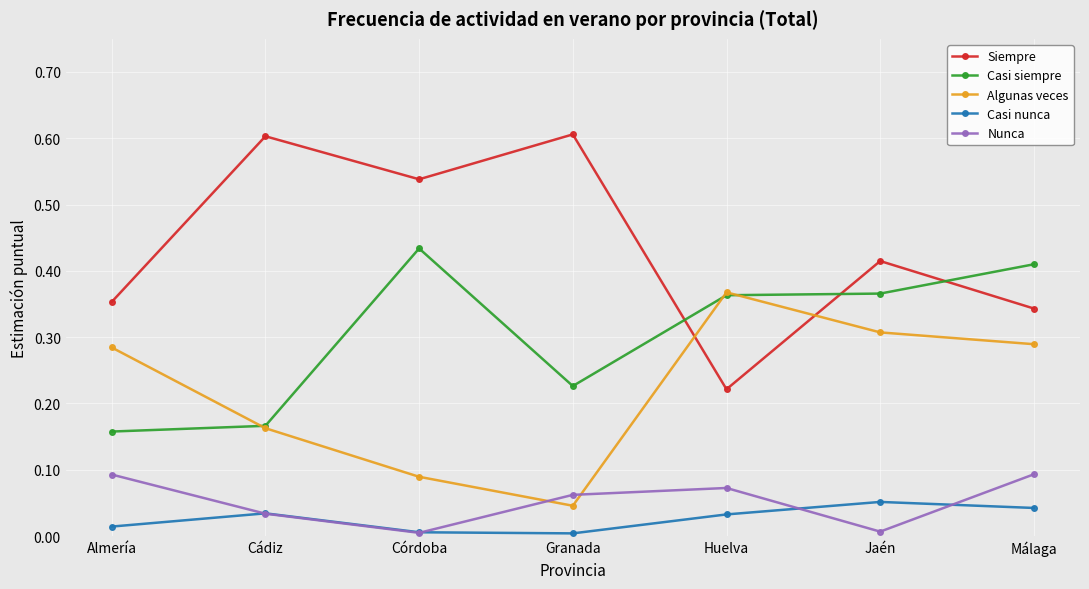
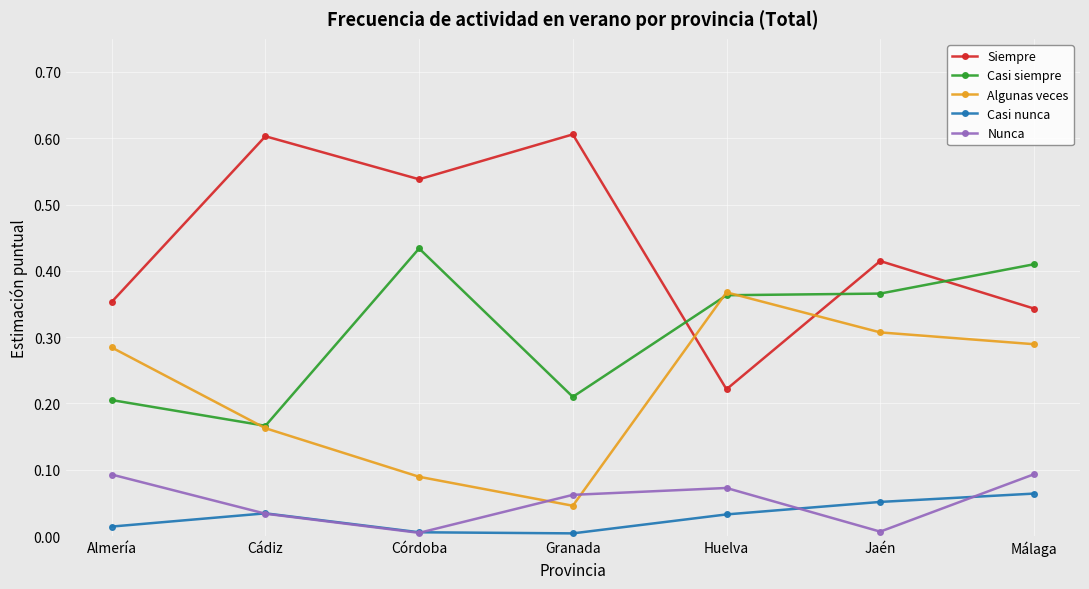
  {
    "Siempre": {
      "Almería": 0.35,
      "Cádiz": 0.60,
      "Córdoba": 0.54,
      "Granada": 0.61,
      "Huelva": 0.22,
      "Jaén": 0.41,
      "Málaga": 0.34
    },
    "Casi siempre": {
-     "Almería": 0.16,
+     "Almería": 0.21,
      "Córdoba": 0.43,
-     "Granada": 0.23,
+     "Granada": 0.21,
      "Huelva": 0.36,
      "Jaén": 0.37,
      "Málaga": 0.41
    },
    "Algunas veces": {
      "Almería": 0.28,
      "Córdoba": 0.09,
      "Granada": 0.05,
      "Huelva": 0.37,
      "Jaén": 0.31,
      "Málaga": 0.29
    },
    "Casi nunca": {
      "Almería": 0.01,
      "Granada": 0.00,
      "Huelva": 0.03,
      "Jaén": 0.05,
-     "Málaga": 0.04
+     "Málaga": 0.06
    },
    "Nunca": {
      "Almería": 0.09,
      "Granada": 0.06,
      "Huelva": 0.07,
      "Jaén": 0.01,
      "Málaga": 0.09
    }
  }
